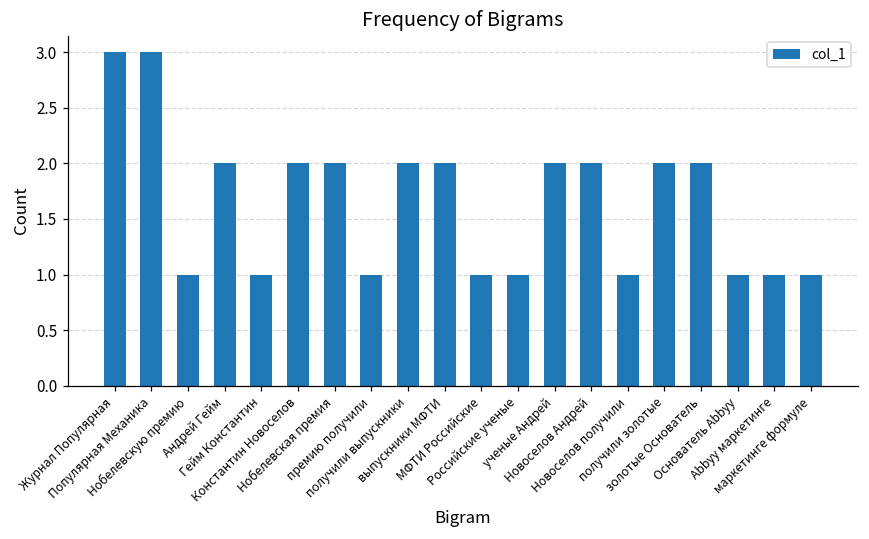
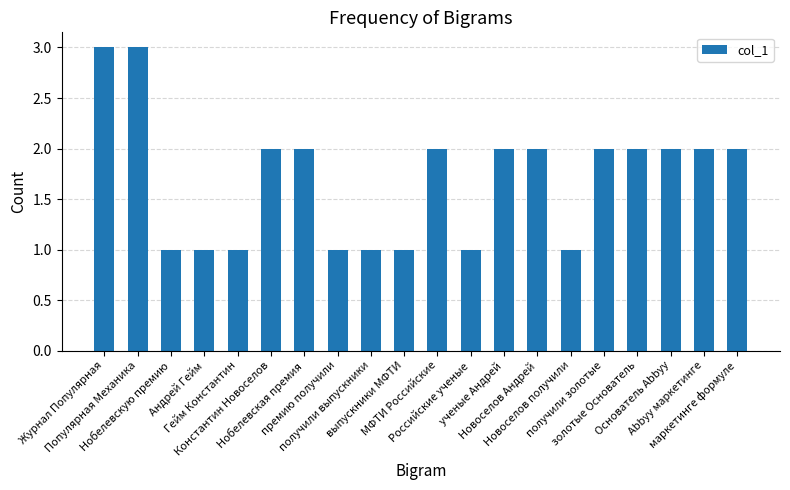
  {
    "Журнал Популярная": 3,
    "Популярная Механика": 3,
    "Нобелевскую премию": 1,
-   "Андрей Гейм": 2,
+   "Андрей Гейм": 1,
    "Гейм Константин": 1,
    "Константин Новоселов": 2,
    "Нобелевская премия": 2,
    "премию получили": 1,
-   "получили выпускники": 2,
-   "выпускники МФТИ": 2,
-   "МФТИ Российские": 1,
+   "получили выпускники": 1,
+   "выпускники МФТИ": 1,
+   "МФТИ Российские": 2,
    "Российские ученые": 1,
    "ученые Андрей": 2,
    "Новоселов Андрей": 2,
    "Новоселов получили": 1,
    "получили золотые": 2,
    "золотые Основатель": 2,
-   "Основатель Abbyy": 1,
-   "Abbyy маркетинге": 1,
-   "маркетинге формуле": 1
+   "Основатель Abbyy": 2,
+   "Abbyy маркетинге": 2,
+   "маркетинге формуле": 2
  }
